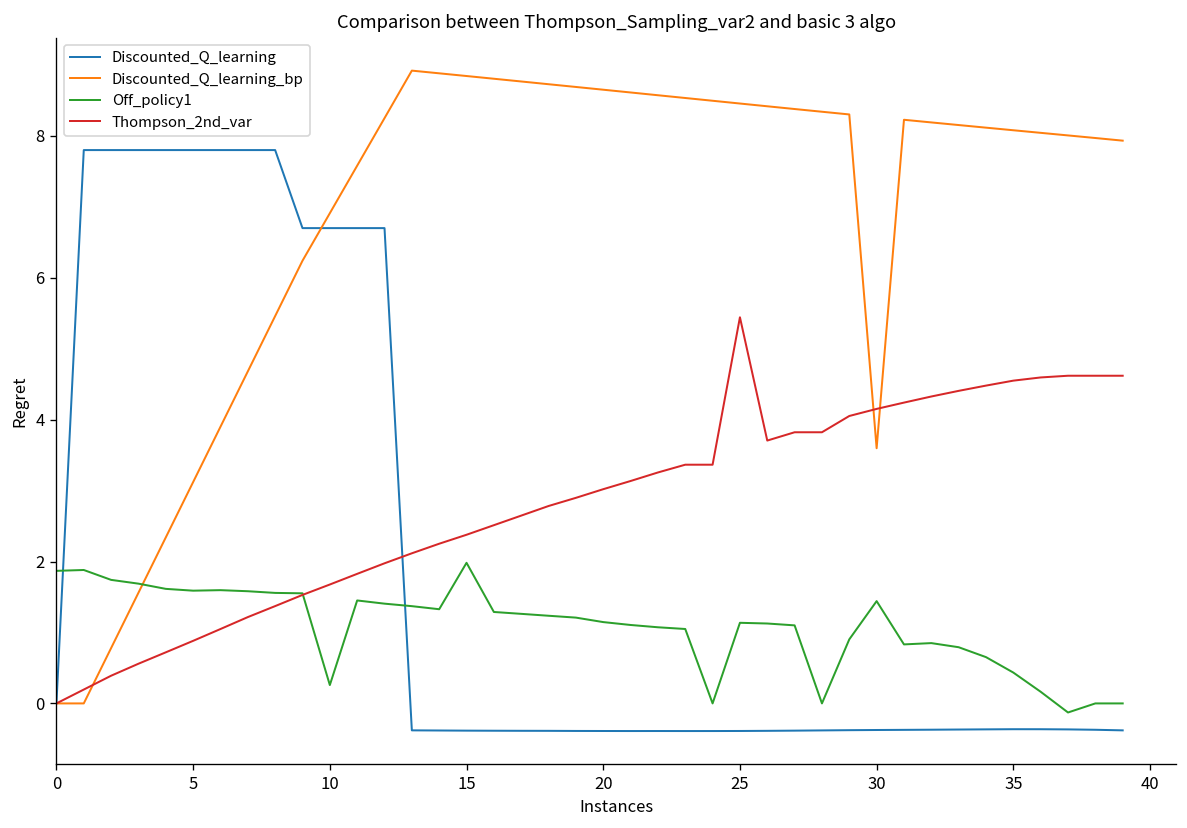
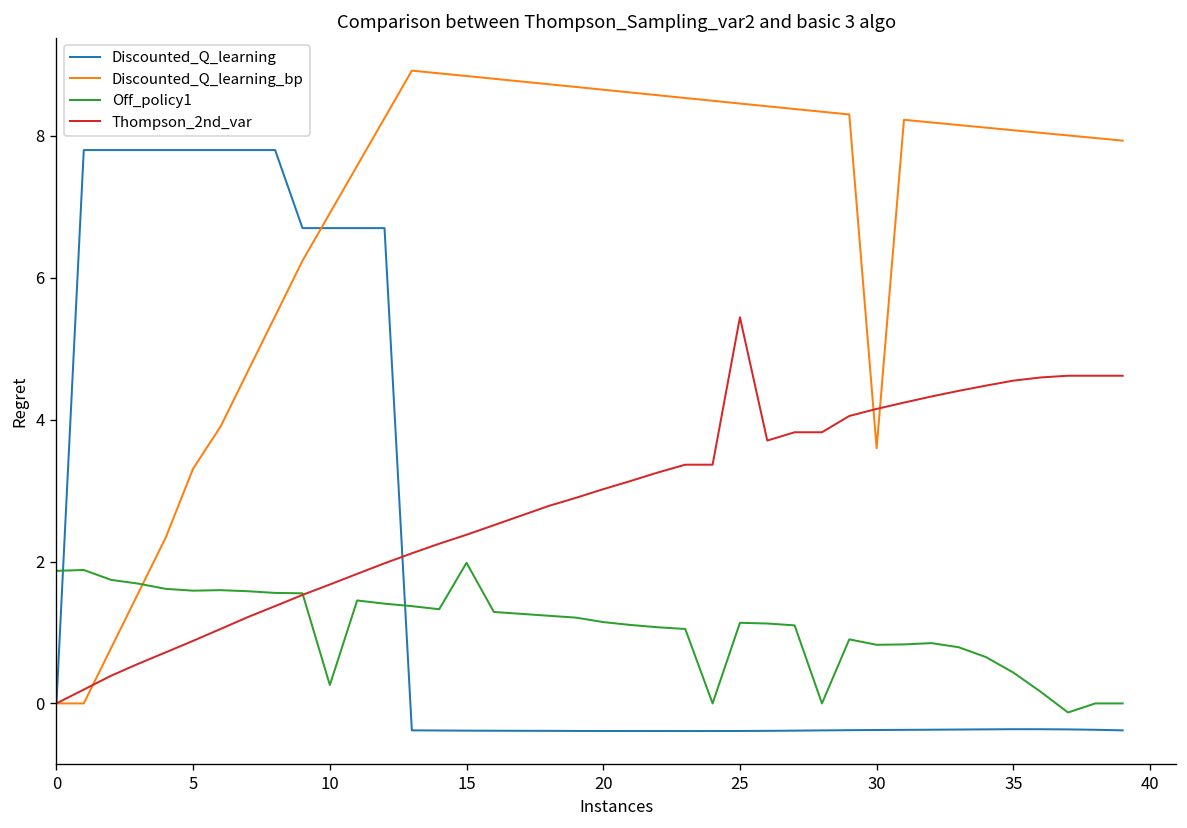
  {
    "Discounted_Q_learning": {
      "5": 7.8,
      "10": 6.7,
      "15": -0.4,
      "20": -0.4,
      "25": -0.4,
      "30": -0.4,
      "35": -0.4
    },
    "Discounted_Q_learning_bp": {
-     "5": 3.1,
+     "5": 3.3,
      "10": 6.9,
      "15": 8.8,
      "20": 8.7,
      "25": 8.5,
      "30": 3.6,
      "35": 8.1
    },
    "Off_policy1": {
      "0": 1.9,
      "5": 1.6,
      "10": 0.3,
      "15": 2.0,
      "20": 1.1,
      "25": 1.1,
-     "30": 1.4,
+     "30": 0.8,
      "35": 0.4
    },
    "Thompson_2nd_var": {
      "5": 0.9,
      "10": 1.7,
      "15": 2.4,
      "20": 3.0,
      "25": 5.4,
      "30": 4.2,
      "35": 4.5
    }
  }
